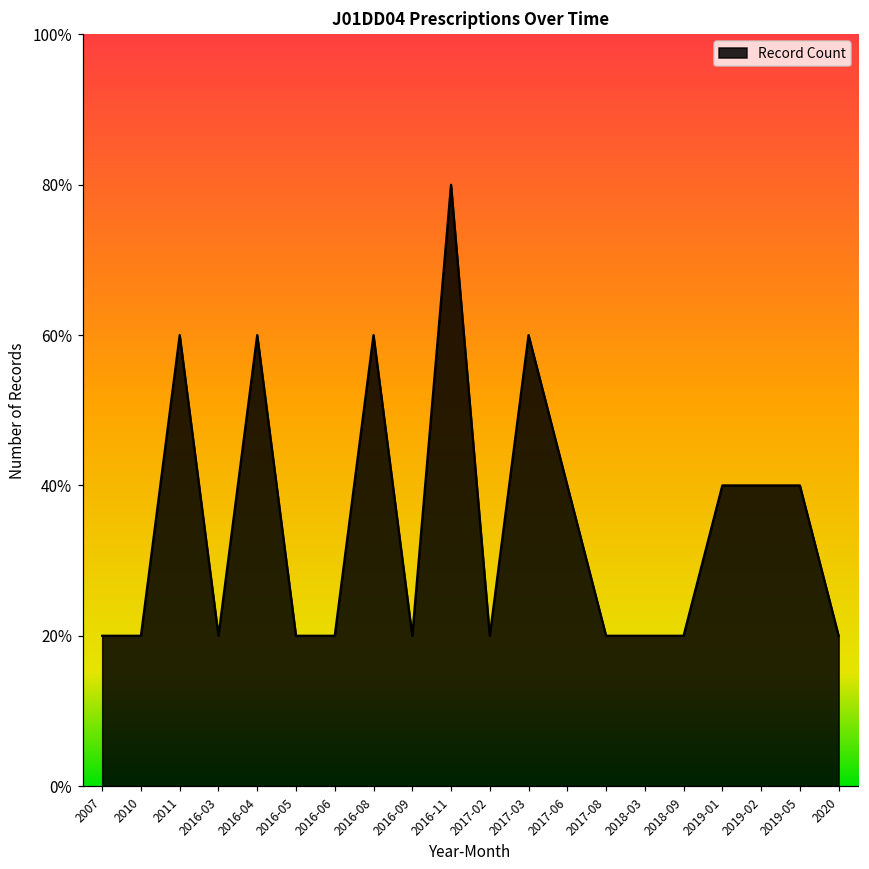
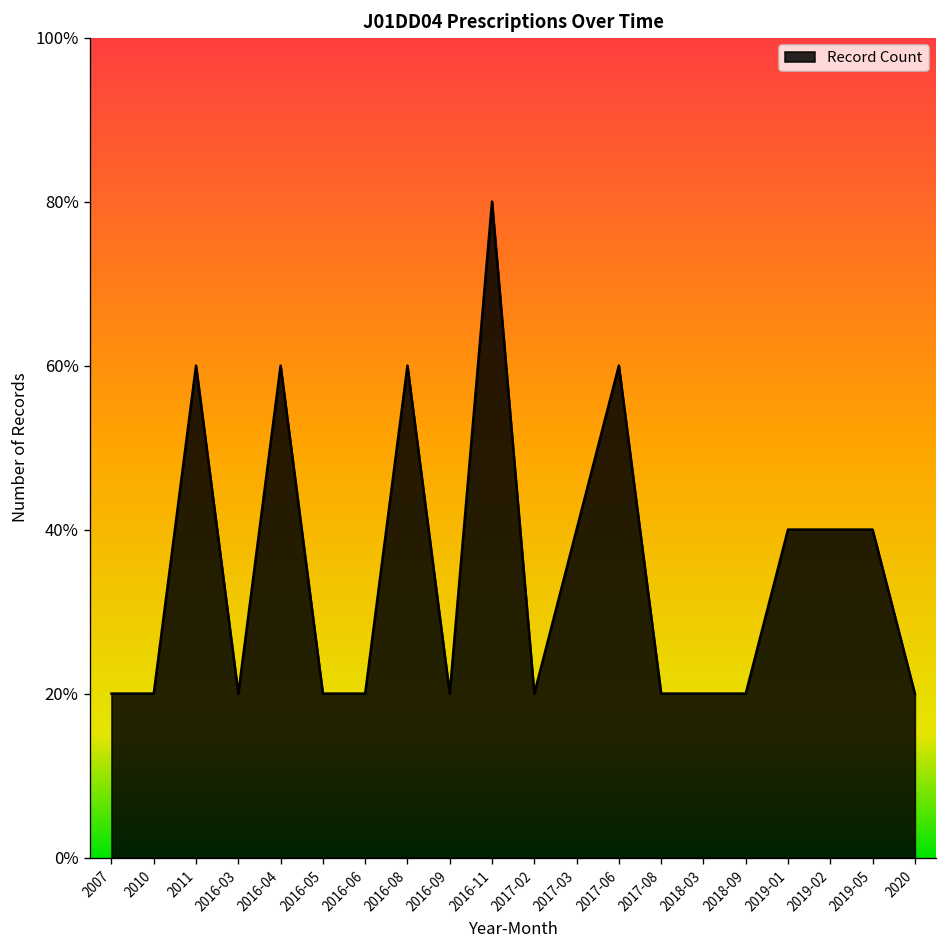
  {
    "2007": "20%",
    "2010": "20%",
    "2011": "60%",
    "2016-03": "20%",
    "2016-04": "60%",
    "2016-05": "20%",
    "2016-06": "20%",
    "2016-08": "60%",
    "2016-09": "20%",
    "2016-11": "80%",
    "2017-02": "20%",
-   "2017-03": "60%",
-   "2017-06": "40%",
+   "2017-03": "40%",
+   "2017-06": "60%",
    "2017-08": "20%",
    "2018-03": "20%",
    "2018-09": "20%",
    "2019-01": "40%",
    "2019-02": "40%",
    "2019-05": "40%",
    "2020": "20%"
  }
